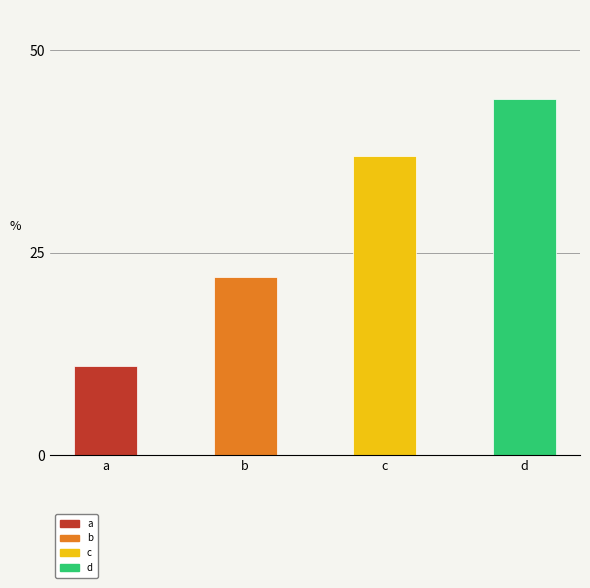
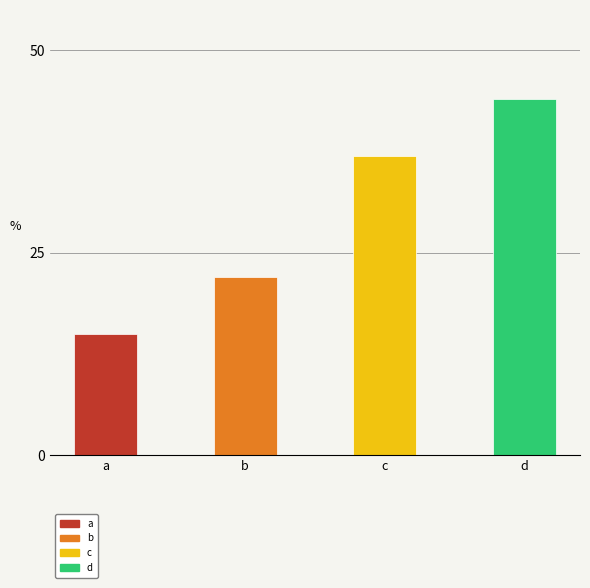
  {
-   "a": 11,
+   "a": 15,
    "b": 22,
    "c": 37,
    "d": 44
  }
